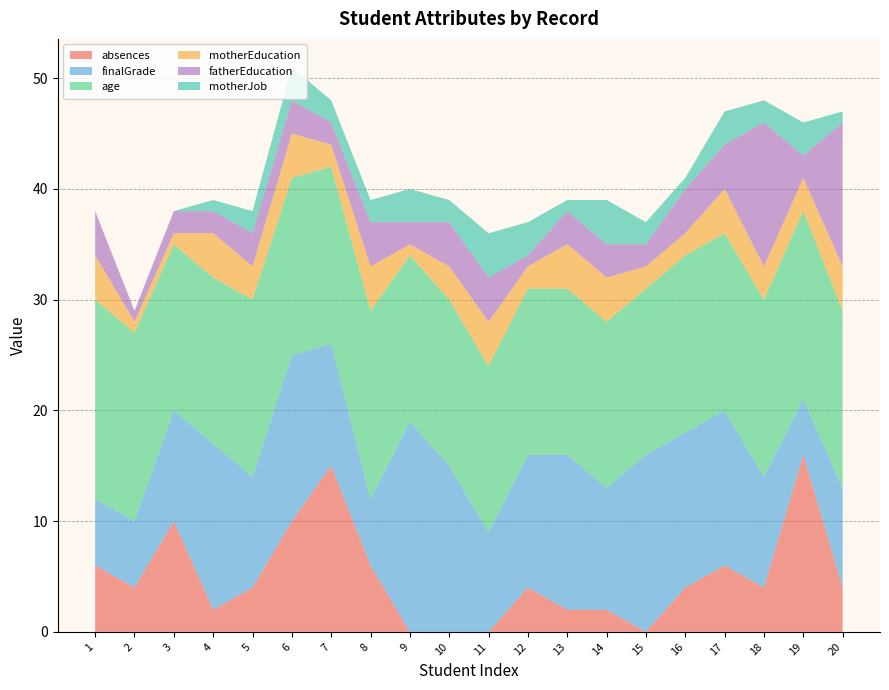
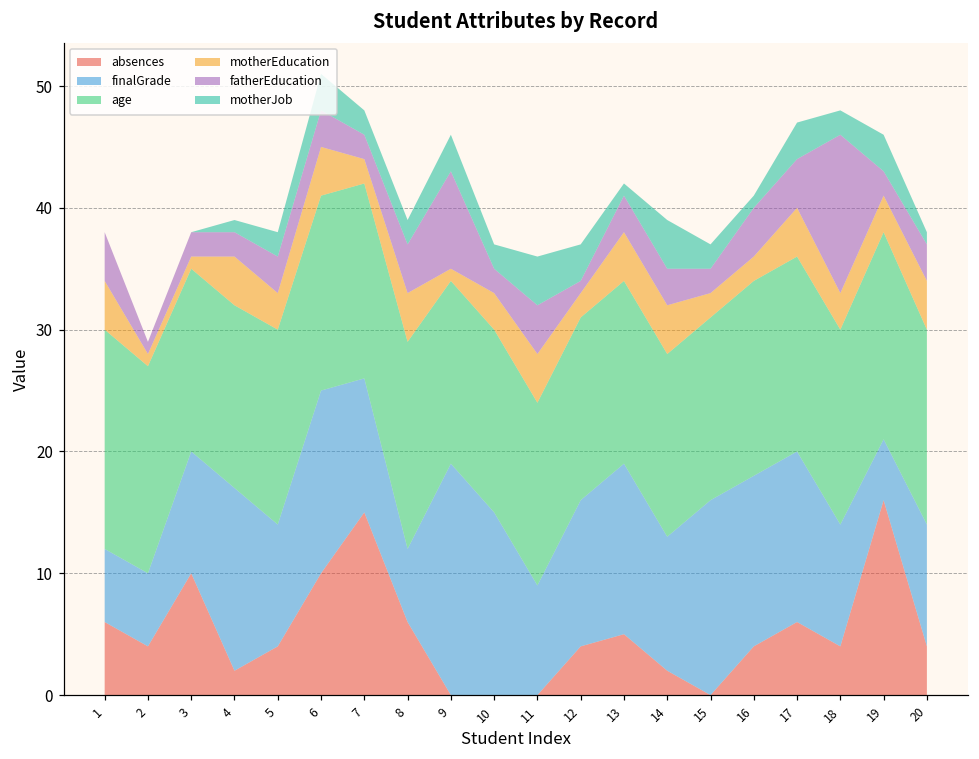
  {
    "absences": {
      "1": 6,
      "2": 4,
      "3": 10,
      "4": 2,
      "5": 4,
      "6": 10,
      "7": 15,
      "8": 6,
      "9": 0,
      "10": 0,
      "11": 0,
      "12": 4,
-     "13": 2,
+     "13": 5,
      "14": 2,
      "15": 0,
      "16": 4,
      "17": 6,
      "18": 4,
      "19": 16,
      "20": 4
    },
    "finalGrade": {
      "1": 6,
      "2": 6,
      "3": 10,
      "4": 15,
      "5": 10,
      "6": 15,
      "7": 11,
      "8": 6,
      "9": 19,
      "10": 15,
      "11": 9,
      "12": 12,
      "13": 14,
      "14": 11,
      "15": 16,
      "16": 14,
      "17": 14,
      "18": 10,
      "19": 5,
-     "20": 9
+     "20": 10
    },
    "motherEducation": {
      "1": 4,
      "2": 1,
      "3": 1,
      "4": 4,
      "5": 3,
      "6": 4,
      "7": 2,
      "8": 4,
      "9": 1,
      "10": 3,
      "11": 4,
      "12": 2,
      "13": 4,
      "14": 4,
      "15": 2,
      "16": 2,
      "17": 4,
      "18": 3,
      "19": 3,
      "20": 4
    },
    "fatherEducation": {
      "4": 2,
      "5": 3,
      "6": 3,
      "7": 2,
      "8": 4,
-     "9": 2,
-     "10": 4,
+     "9": 8,
+     "10": 2,
      "11": 4,
      "12": 1,
      "13": 3,
      "14": 3,
      "15": 2,
      "16": 4,
      "17": 4,
      "18": 13,
      "19": 2,
-     "20": 13
+     "20": 3
    }
  }
